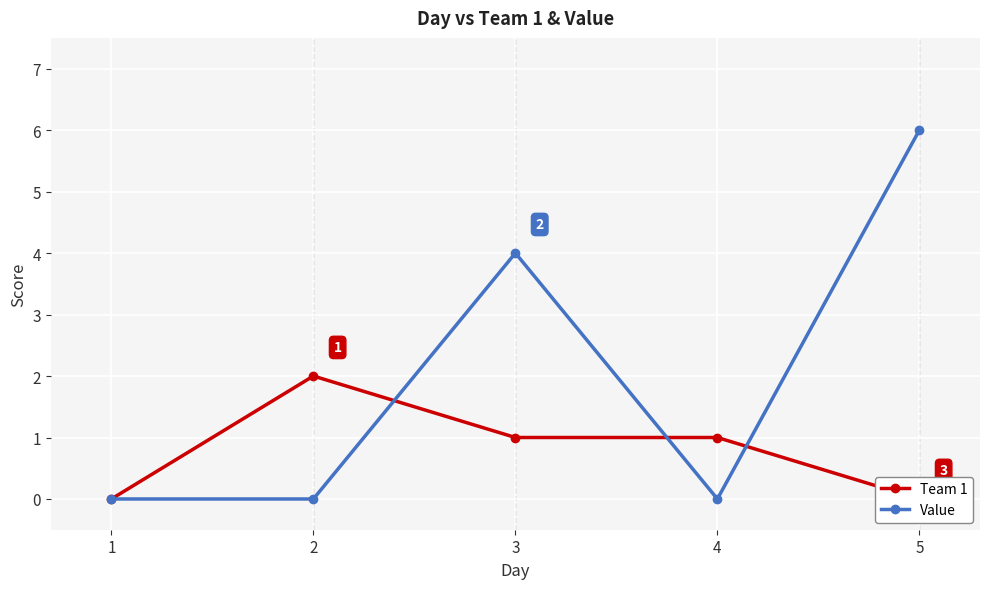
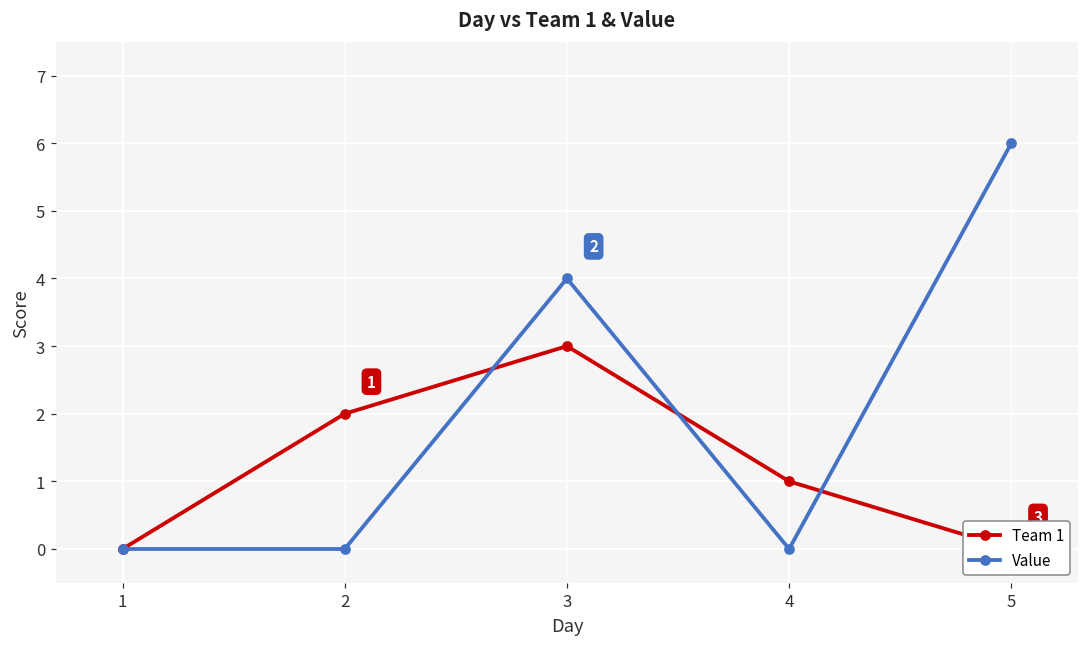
  {
    "Team 1": {
      "2": 2,
-     "3": 1,
+     "3": 3,
      "4": 1
    },
    "Value": {
      "2": 0,
      "3": 4,
      "4": 0,
      "5": 6
    }
  }
